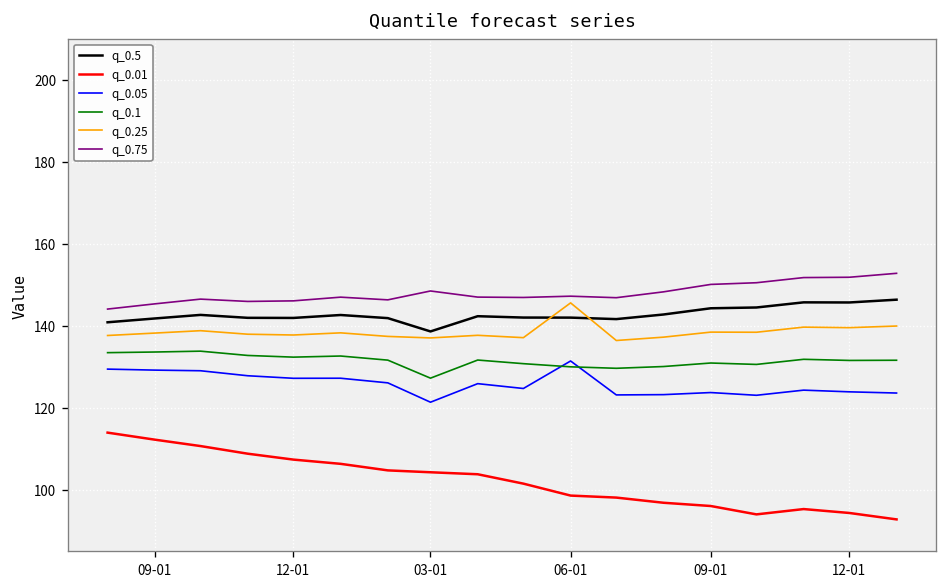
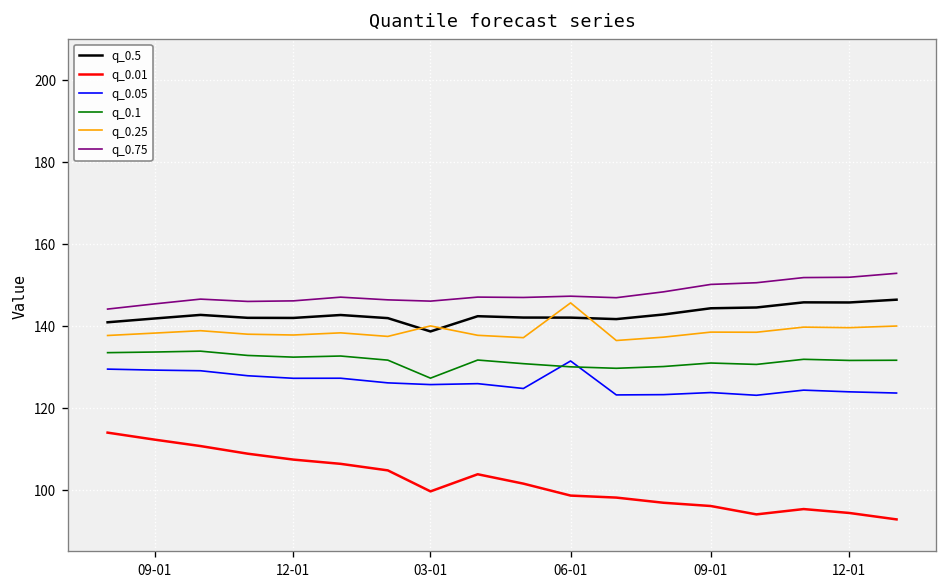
  {
    "q_0.5": {
      "03-01": 139,
      "06-01": 142
    },
    "q_0.01": {
-     "03-01": 104,
+     "03-01": 100,
      "06-01": 99
    },
    "q_0.05": {
-     "03-01": 121,
+     "03-01": 126,
      "06-01": 131
    },
    "q_0.1": {
      "03-01": 127,
      "06-01": 130
    },
    "q_0.25": {
-     "03-01": 137,
+     "03-01": 140,
      "06-01": 146
    },
    "q_0.75": {
-     "03-01": 148,
+     "03-01": 146,
      "06-01": 147
    }
  }
